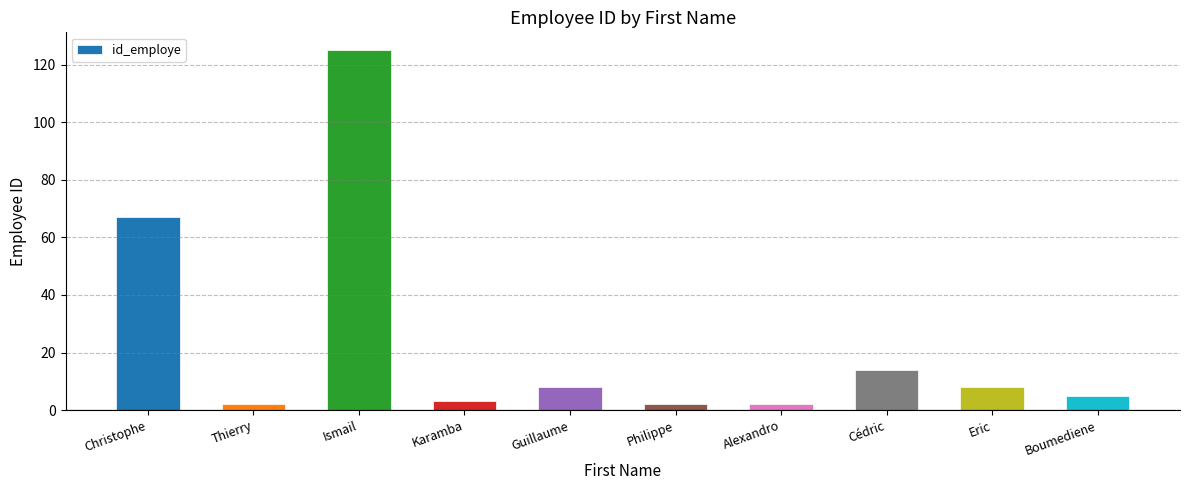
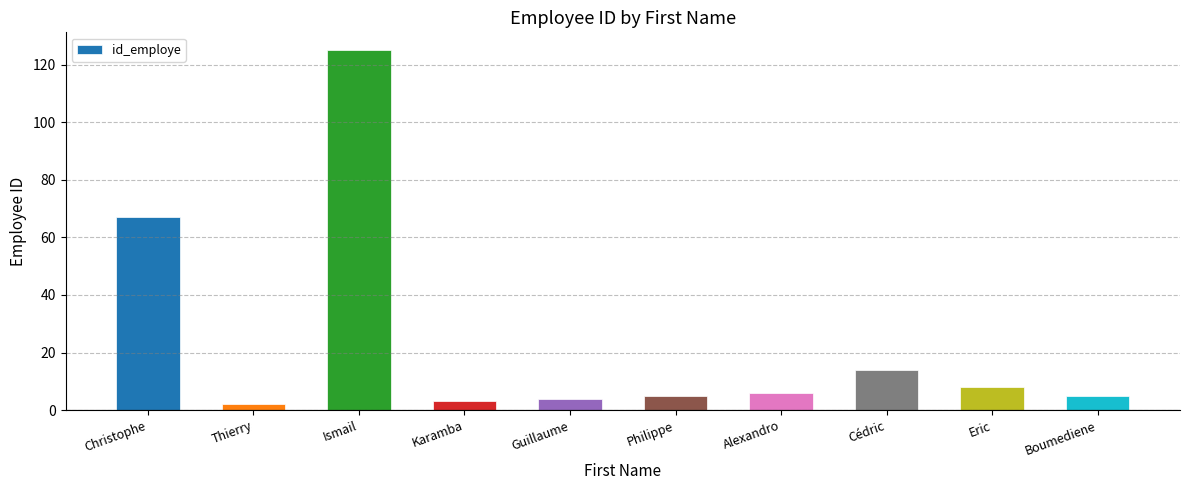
  {
    "Christophe": 67,
    "Thierry": 2,
    "Ismail": 125,
    "Karamba": 3,
-   "Guillaume": 8,
-   "Philippe": 2,
-   "Alexandro": 2,
+   "Guillaume": 4,
+   "Philippe": 5,
+   "Alexandro": 6,
    "Cédric": 14,
    "Eric": 8,
    "Boumediene": 5
  }
